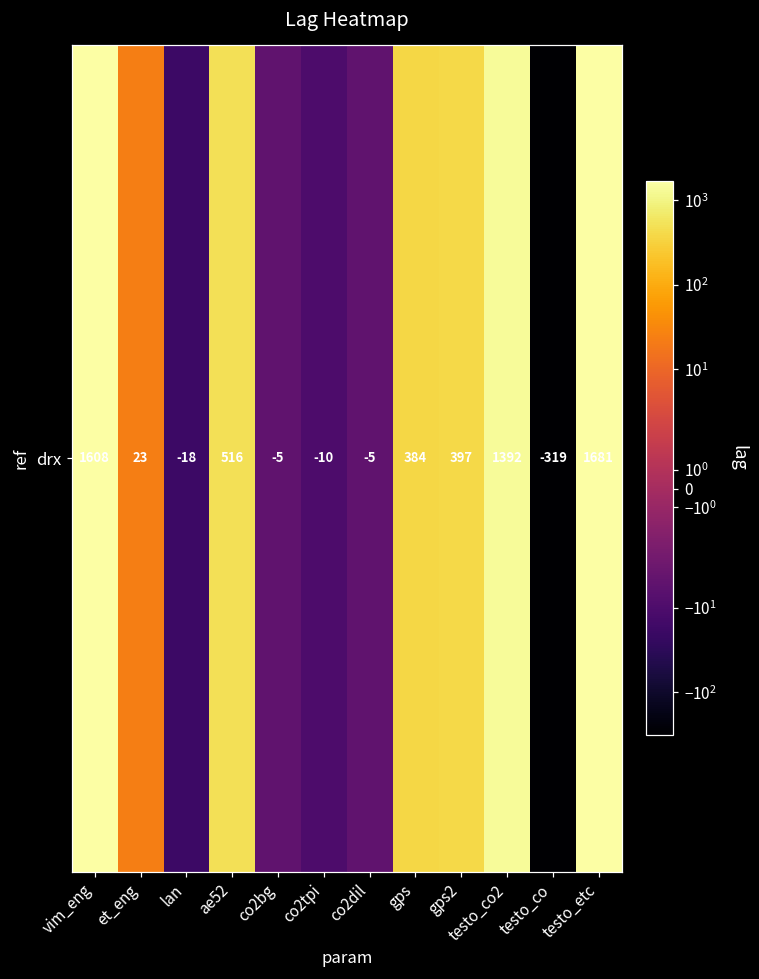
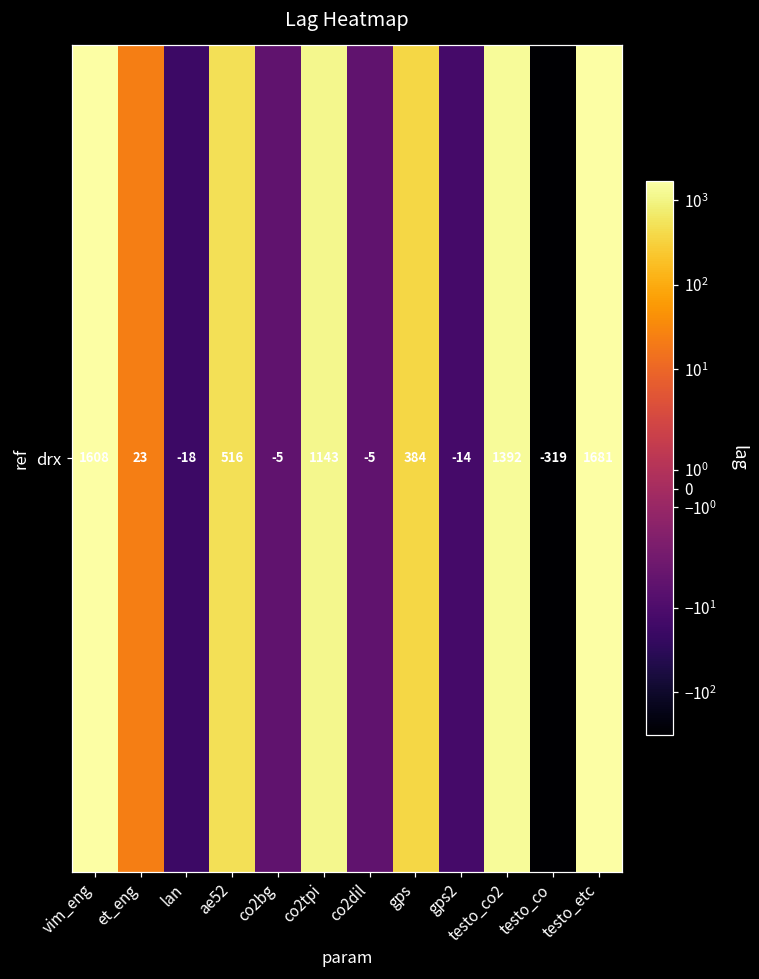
  {
    "drx": {
      "vim_eng": 1608,
      "et_eng": 23,
      "lan": -18,
      "ae52": 516,
      "co2bg": -5,
-     "co2tpi": -10,
+     "co2tpi": 1143,
      "co2dil": -5,
      "gps": 384,
-     "gps2": 397,
+     "gps2": -14,
      "testo_co2": 1392,
      "testo_co": -319,
      "testo_etc": 1681
    }
  }
